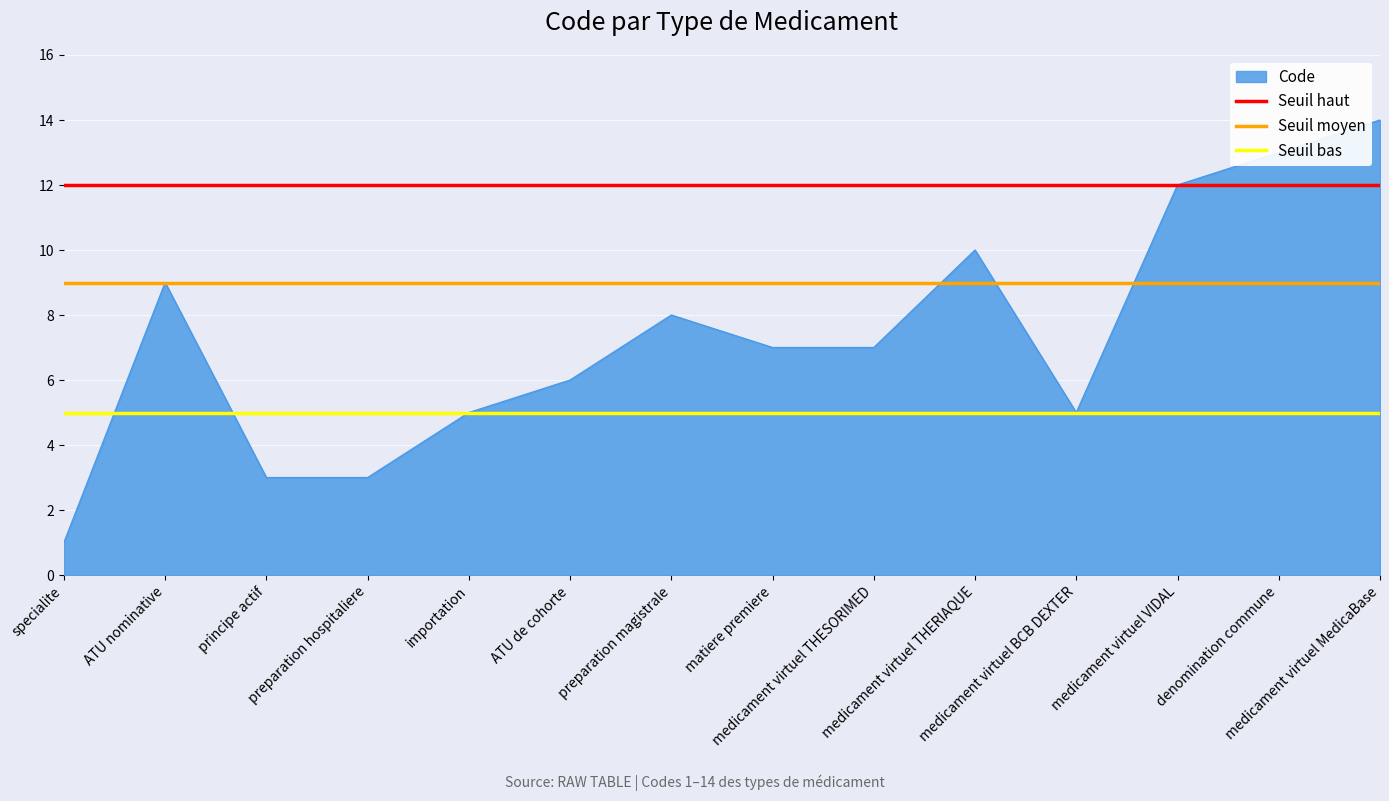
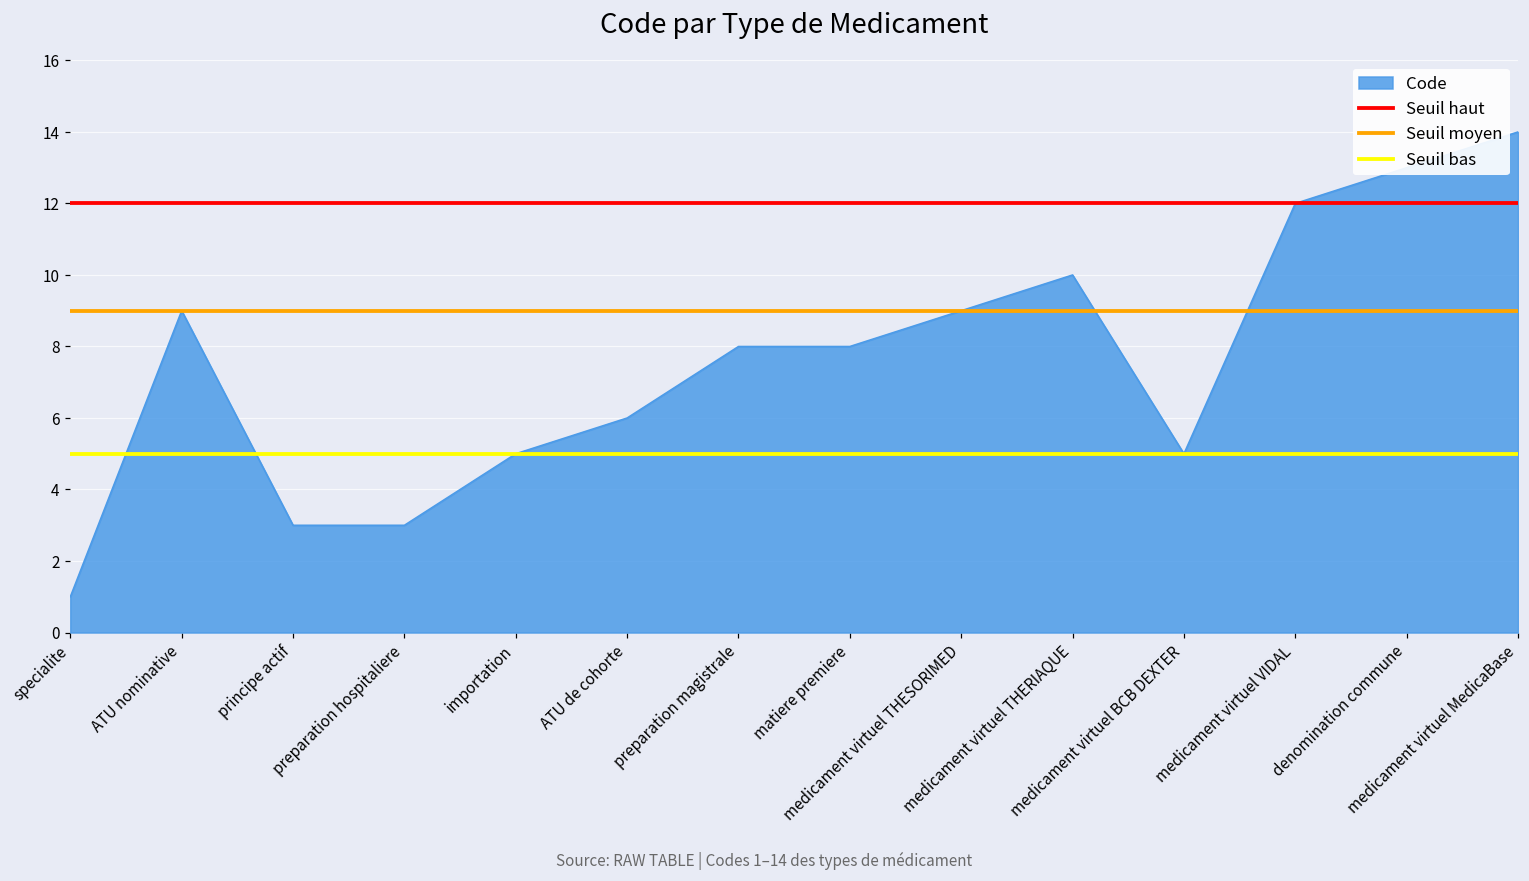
  {
    "specialite": 1,
    "ATU nominative": 9,
    "principe actif": 3,
    "preparation hospitaliere": 3,
    "importation": 5,
    "ATU de cohorte": 6,
    "preparation magistrale": 8,
-   "matiere premiere": 7,
-   "medicament virtuel THESORIMED": 7,
+   "matiere premiere": 8,
+   "medicament virtuel THESORIMED": 9,
    "medicament virtuel THERIAQUE": 10,
    "medicament virtuel BCB DEXTER": 5,
    "medicament virtuel VIDAL": 12,
    "medicament virtuel MedicaBase": 14
  }
